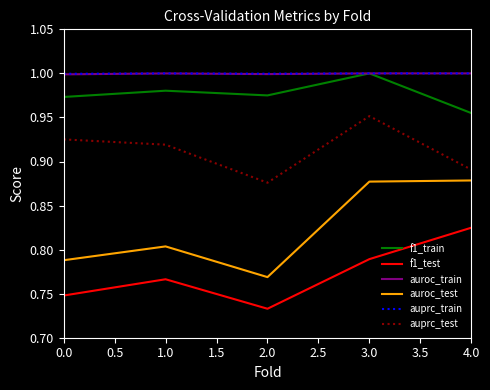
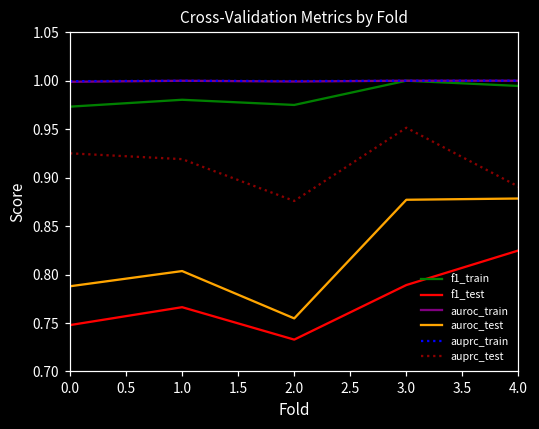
  {
    "f1_train": {
      "0.0": 0.97,
      "1.0": 0.98,
      "2.0": 0.98,
-     "4.0": 0.95
+     "4.0": 0.99
    },
    "f1_test": {
      "0.0": 0.75,
      "1.0": 0.77,
      "2.0": 0.73,
      "3.0": 0.79,
      "4.0": 0.82
    },
    "auprc_train": {
      "0.0": 1.00,
      "1.0": 1.00,
      "2.0": 1.00,
      "4.0": 1.00
    },
    "auroc_test": {
      "0.0": 0.79,
      "1.0": 0.80,
-     "2.0": 0.77,
+     "2.0": 0.75,
      "3.0": 0.88,
      "4.0": 0.88
    },
    "auprc_test": {
      "0.0": 0.93,
      "1.0": 0.92,
      "2.0": 0.88,
      "3.0": 0.95,
      "4.0": 0.89
    }
  }
